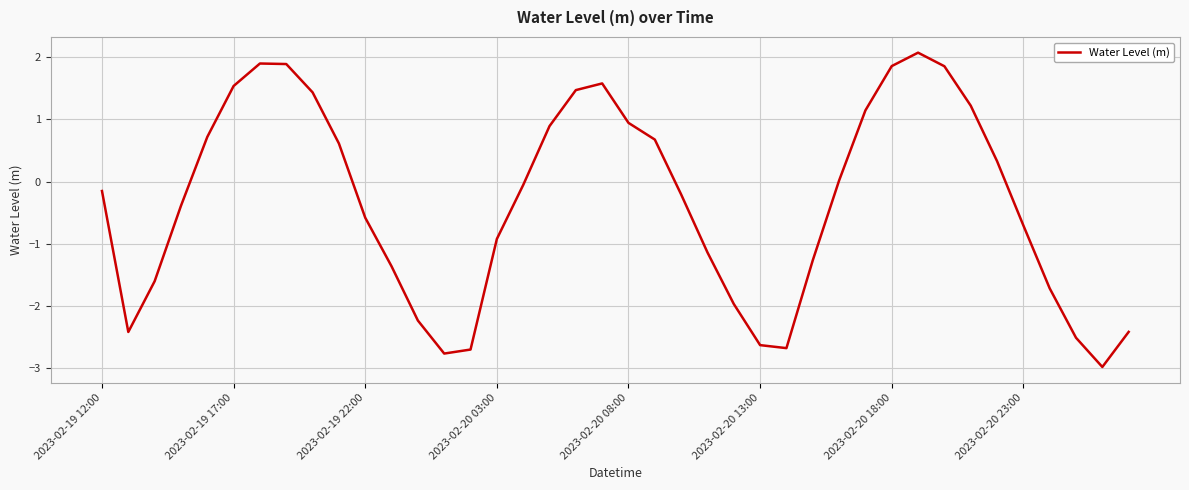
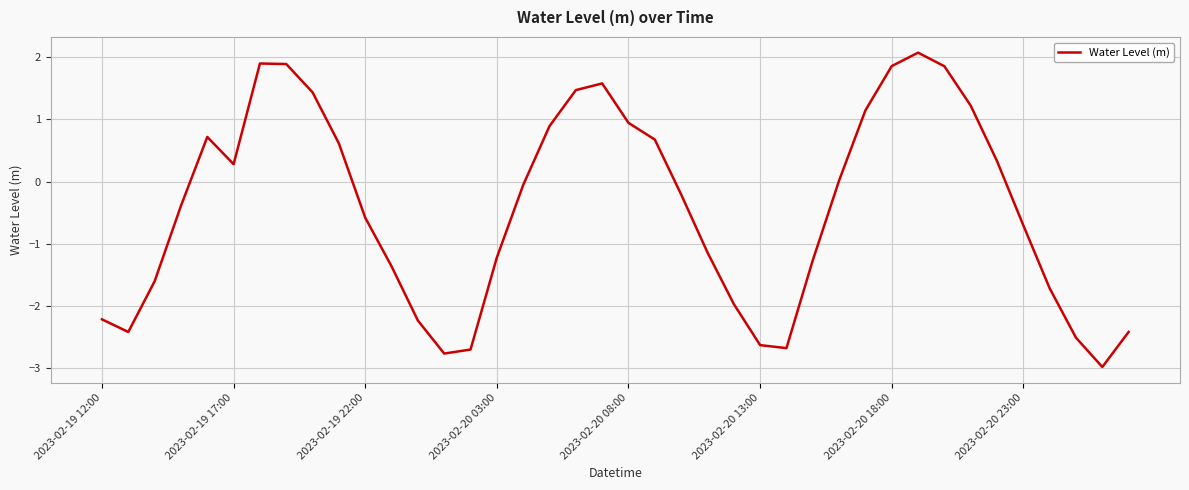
  {
-   "2023-02-19 12:00": -0.2,
-   "2023-02-19 17:00": 1.5,
+   "2023-02-19 12:00": -2.2,
+   "2023-02-19 17:00": 0.3,
    "2023-02-19 22:00": -0.6,
-   "2023-02-20 03:00": -0.9,
+   "2023-02-20 03:00": -1.2,
    "2023-02-20 08:00": 0.9,
    "2023-02-20 13:00": -2.6,
    "2023-02-20 18:00": 1.9,
    "2023-02-20 23:00": -0.7
  }
